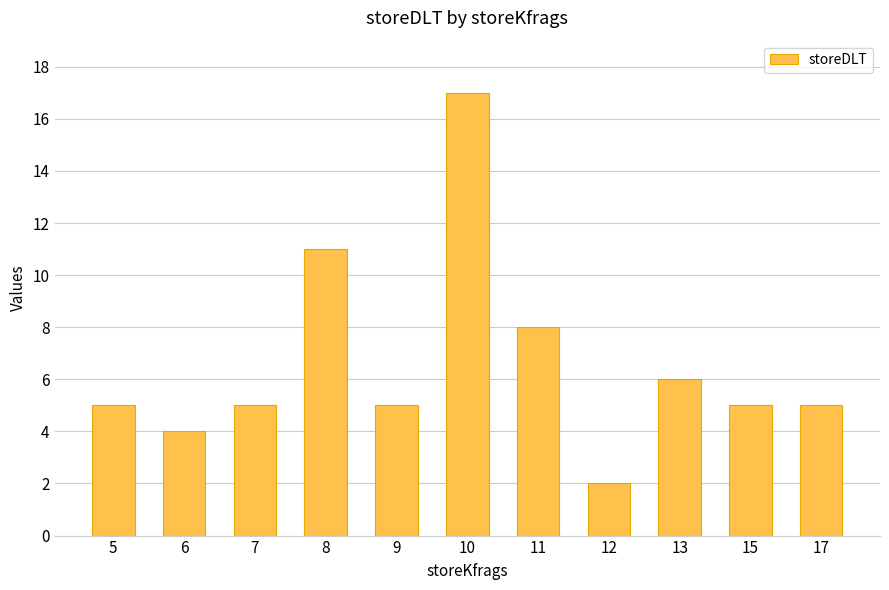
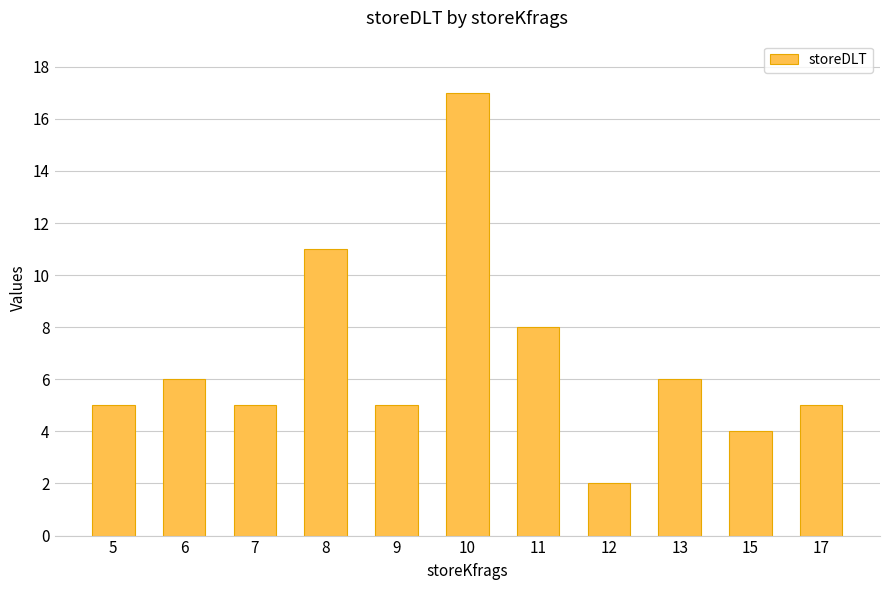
  {
    "5": 5,
-   "6": 4,
+   "6": 6,
    "7": 5,
    "8": 11,
    "9": 5,
    "10": 17,
    "11": 8,
    "12": 2,
    "13": 6,
-   "15": 5,
+   "15": 4,
    "17": 5
  }
